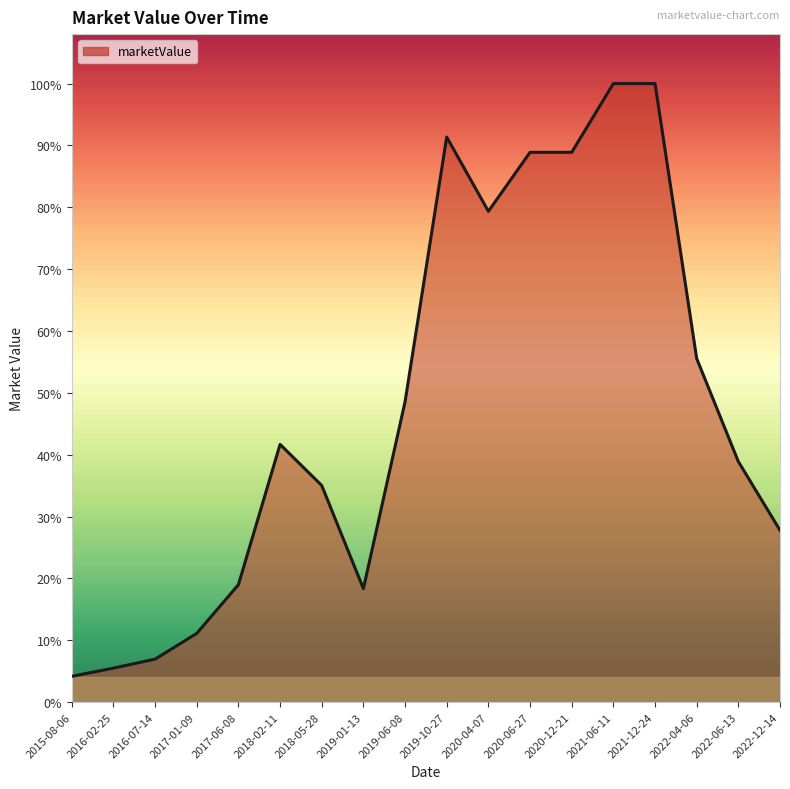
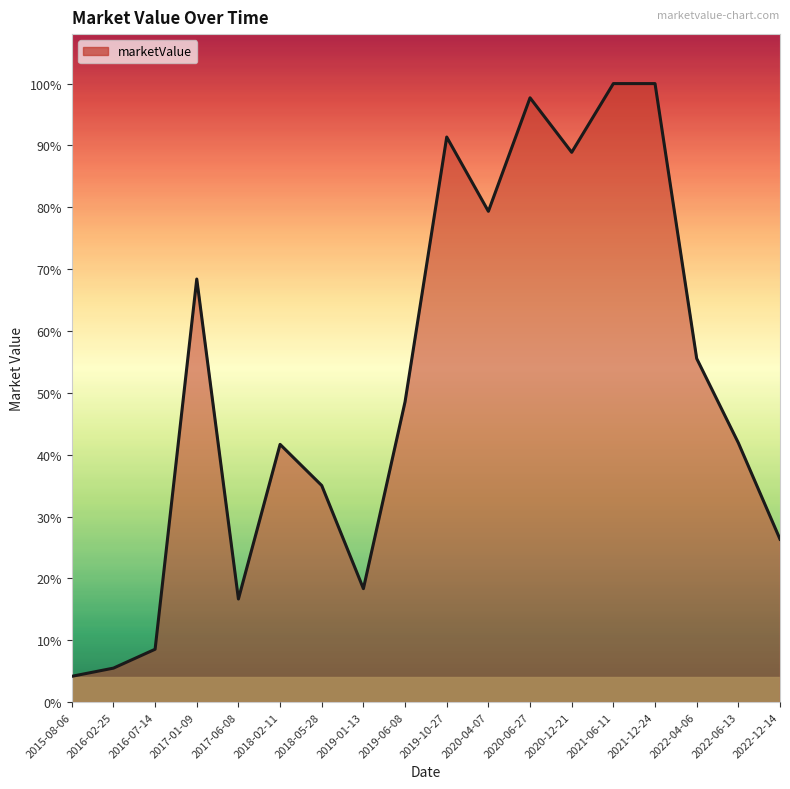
  {
    "2015-08-06": "4%",
    "2016-02-25": "5%",
-   "2016-07-14": "7%",
-   "2017-01-09": "11%",
-   "2017-06-08": "19%",
+   "2016-07-14": "9%",
+   "2017-01-09": "68%",
+   "2017-06-08": "17%",
    "2018-02-11": "42%",
    "2018-05-28": "35%",
    "2019-01-13": "18%",
    "2019-06-08": "49%",
    "2019-10-27": "91%",
    "2020-04-07": "79%",
-   "2020-06-27": "89%",
+   "2020-06-27": "98%",
    "2020-12-21": "89%",
    "2021-06-11": "100%",
    "2021-12-24": "100%",
    "2022-04-06": "56%",
-   "2022-06-13": "39%",
-   "2022-12-14": "28%"
+   "2022-06-13": "42%",
+   "2022-12-14": "26%"
  }
